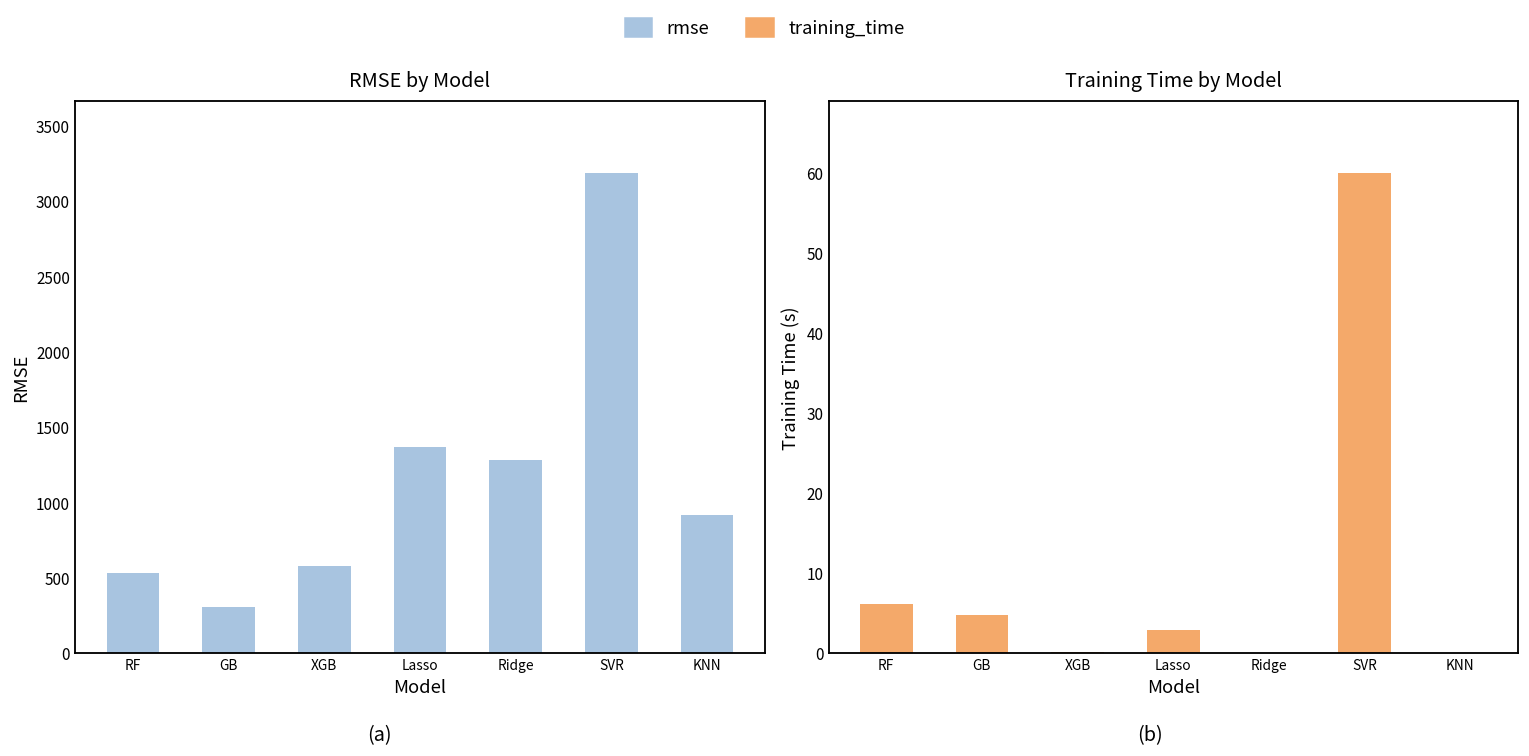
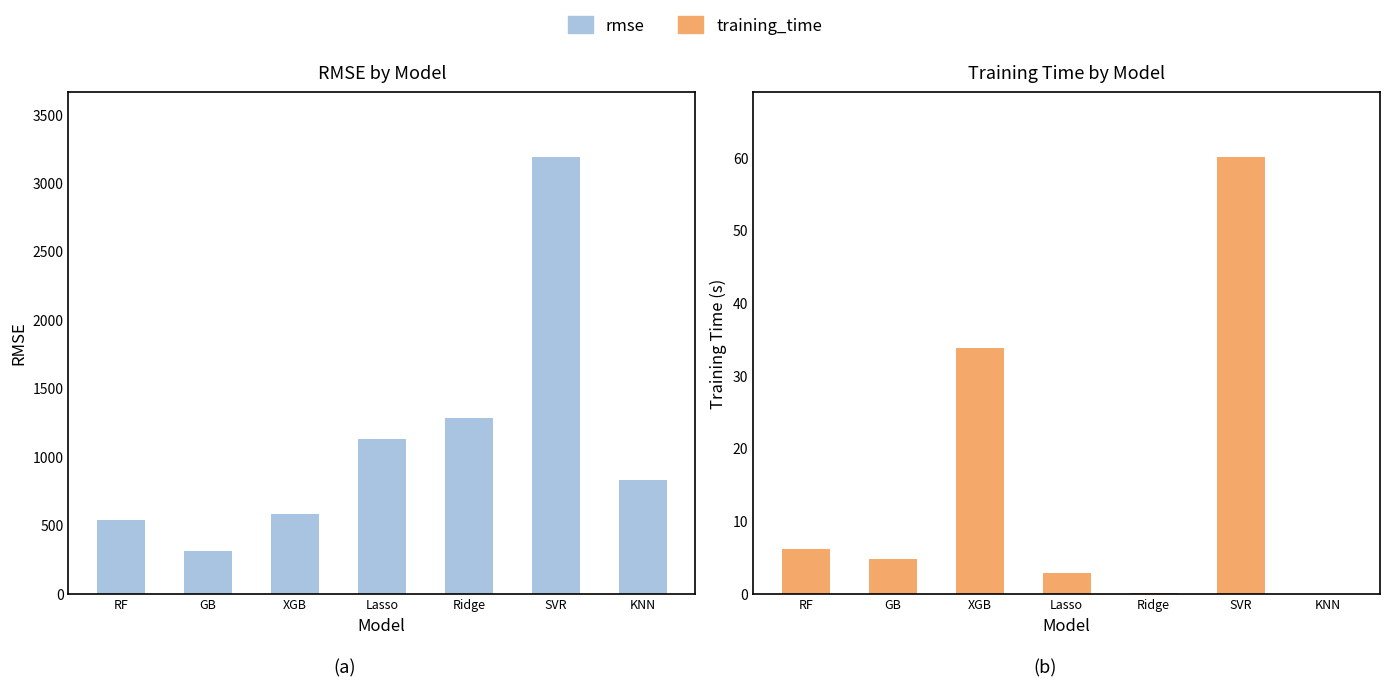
  {
    "RMSE by Model": {
      "RF": 530,
      "GB": 310,
      "XGB": 580,
-     "Lasso": 1370,
+     "Lasso": 1130,
      "Ridge": 1280,
      "SVR": 3190,
-     "KNN": 920
+     "KNN": 830
    },
    "Training Time by Model": {
      "RF": 6,
      "GB": 5,
-     "XGB": 0,
+     "XGB": 34,
      "Lasso": 3,
      "SVR": 60
    }
  }
